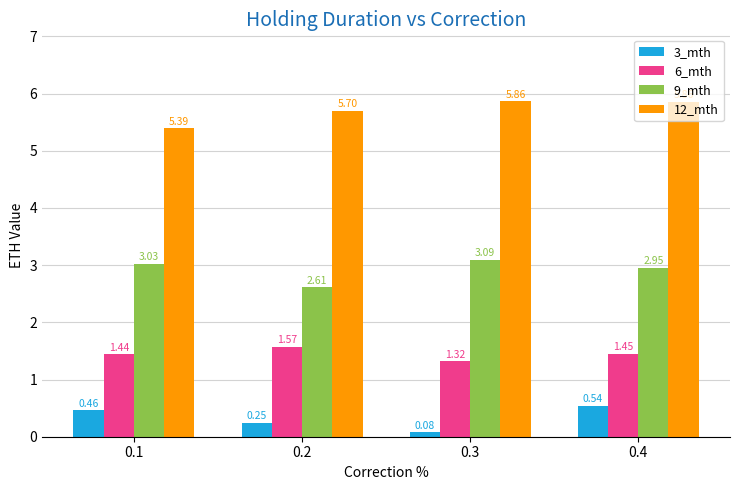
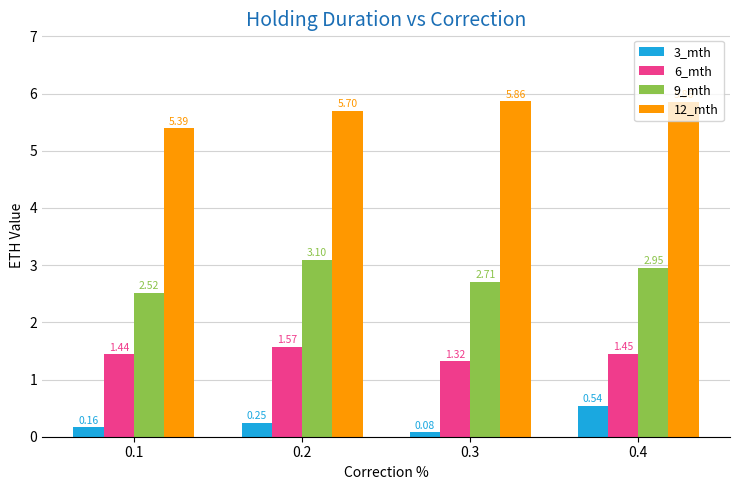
  {
    "3_mth": {
-     "0.1": 0.46,
+     "0.1": 0.16,
      "0.2": 0.25,
      "0.3": 0.08,
      "0.4": 0.54
    },
    "6_mth": {
      "0.1": 1.44,
      "0.2": 1.57,
      "0.3": 1.32,
      "0.4": 1.45
    },
    "9_mth": {
-     "0.1": 3.03,
-     "0.2": 2.61,
-     "0.3": 3.09,
+     "0.1": 2.52,
+     "0.2": 3.10,
+     "0.3": 2.71,
      "0.4": 2.95
    },
    "12_mth": {
      "0.1": 5.39,
      "0.2": 5.70,
      "0.3": 5.86
    }
  }
